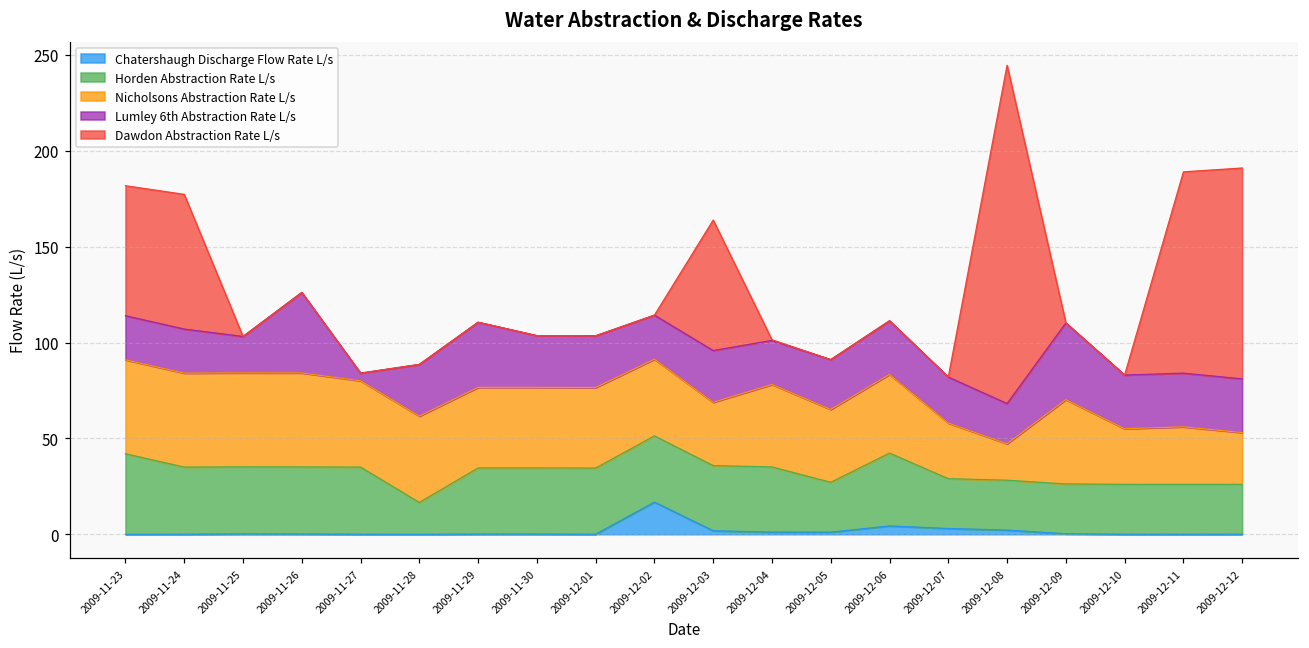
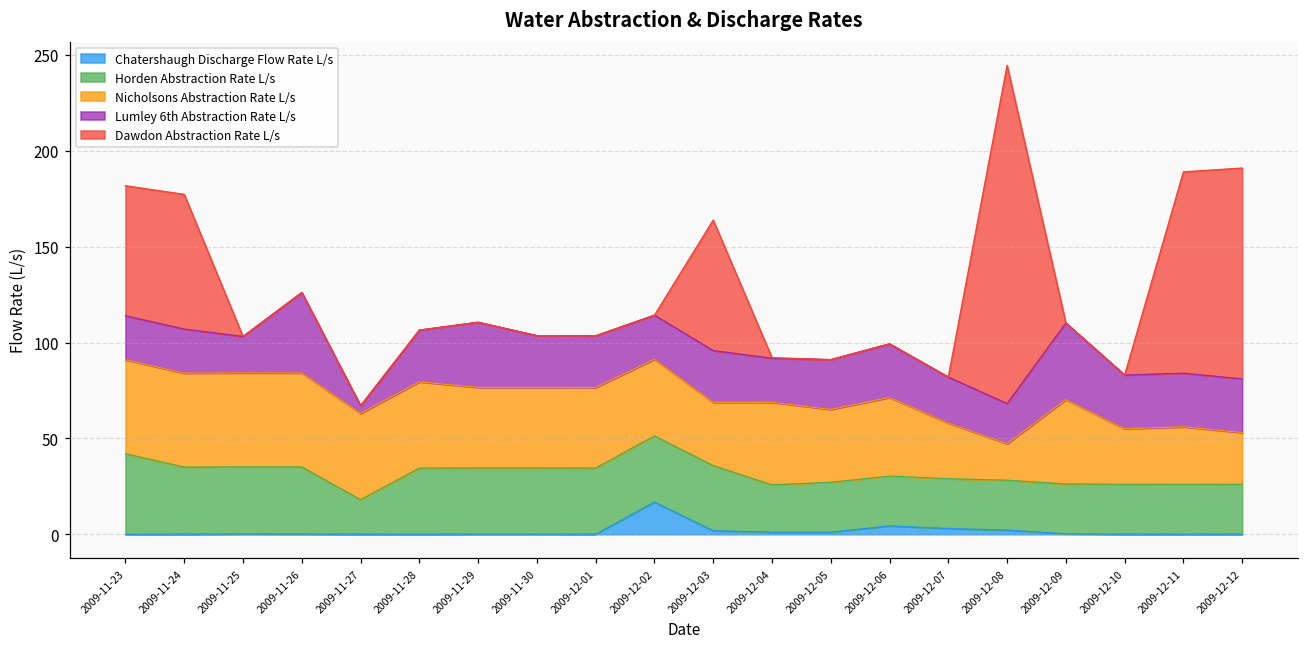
  {
    "Chatershaugh Discharge Flow Rate L/s": {
      "2009-11-23": 0,
      "2009-11-24": 0,
      "2009-11-25": 0,
      "2009-11-26": 0,
      "2009-11-27": 0,
      "2009-11-28": 0,
      "2009-11-29": 0,
      "2009-11-30": 0,
      "2009-12-01": 0,
      "2009-12-02": 17,
      "2009-12-03": 2,
      "2009-12-04": 1,
      "2009-12-05": 1,
      "2009-12-06": 4,
      "2009-12-07": 3,
      "2009-12-08": 2,
      "2009-12-09": 0,
      "2009-12-10": 0,
      "2009-12-11": 0,
      "2009-12-12": 0
    },
    "Horden Abstraction Rate L/s": {
      "2009-11-23": 42,
      "2009-11-24": 35,
      "2009-11-25": 35,
      "2009-11-26": 35,
-     "2009-11-27": 35,
-     "2009-11-28": 17,
+     "2009-11-27": 18,
+     "2009-11-28": 34,
      "2009-11-29": 34,
      "2009-11-30": 34,
      "2009-12-01": 34,
      "2009-12-02": 34,
      "2009-12-03": 34,
-     "2009-12-04": 34,
+     "2009-12-04": 25,
      "2009-12-05": 26,
-     "2009-12-06": 38,
+     "2009-12-06": 26,
      "2009-12-07": 26,
      "2009-12-08": 26,
      "2009-12-09": 26,
      "2009-12-10": 26,
      "2009-12-11": 26,
      "2009-12-12": 26
    },
    "Nicholsons Abstraction Rate L/s": {
      "2009-11-23": 49,
      "2009-11-24": 49,
      "2009-11-25": 49,
      "2009-11-26": 49,
      "2009-11-27": 45,
      "2009-11-28": 45,
      "2009-11-29": 42,
      "2009-11-30": 42,
      "2009-12-01": 42,
      "2009-12-02": 40,
      "2009-12-03": 33,
      "2009-12-04": 43,
      "2009-12-05": 38,
      "2009-12-06": 41,
      "2009-12-07": 29,
      "2009-12-08": 19,
      "2009-12-09": 44,
      "2009-12-10": 29,
      "2009-12-11": 30,
      "2009-12-12": 27
    },
    "Lumley 6th Abstraction Rate L/s": {
      "2009-11-23": 23,
      "2009-11-24": 23,
      "2009-12-03": 27,
      "2009-12-08": 21,
      "2009-12-11": 28,
      "2009-12-12": 28
    },
    "Dawdon Abstraction Rate L/s": {
      "2009-11-23": 68,
      "2009-11-24": 70,
      "2009-12-03": 68,
      "2009-12-08": 176,
      "2009-12-11": 105,
      "2009-12-12": 110
    }
  }
